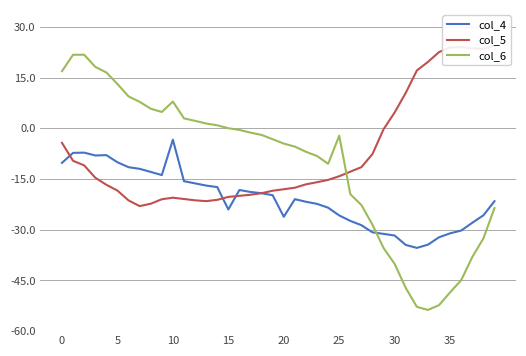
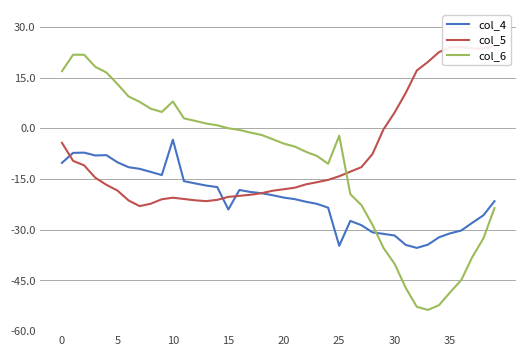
  {
    "col_4": {
      "0": -10,
      "5": -10,
      "10": -3,
      "15": -24,
-     "20": -26,
-     "25": -26,
+     "20": -21,
+     "25": -35,
      "30": -32,
      "35": -31
    },
    "col_5": {
      "0": -4,
      "5": -18,
      "10": -21,
      "15": -20,
      "20": -18,
      "25": -14,
      "30": 5
    },
    "col_6": {
      "0": 17,
      "5": 13,
      "10": 8,
      "15": 0,
      "20": -5,
      "25": -2,
      "30": -40,
      "35": -49
    }
  }
